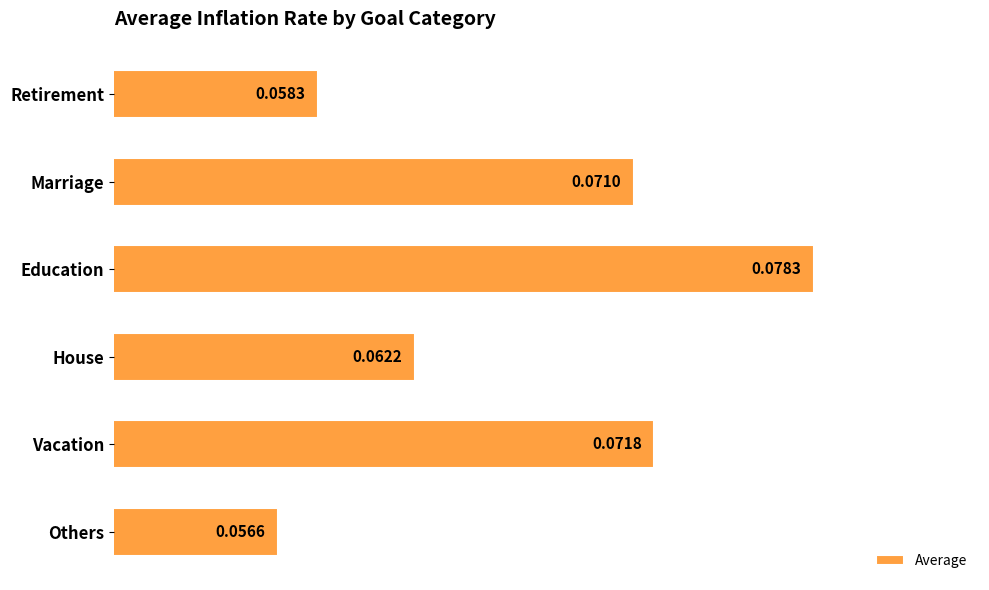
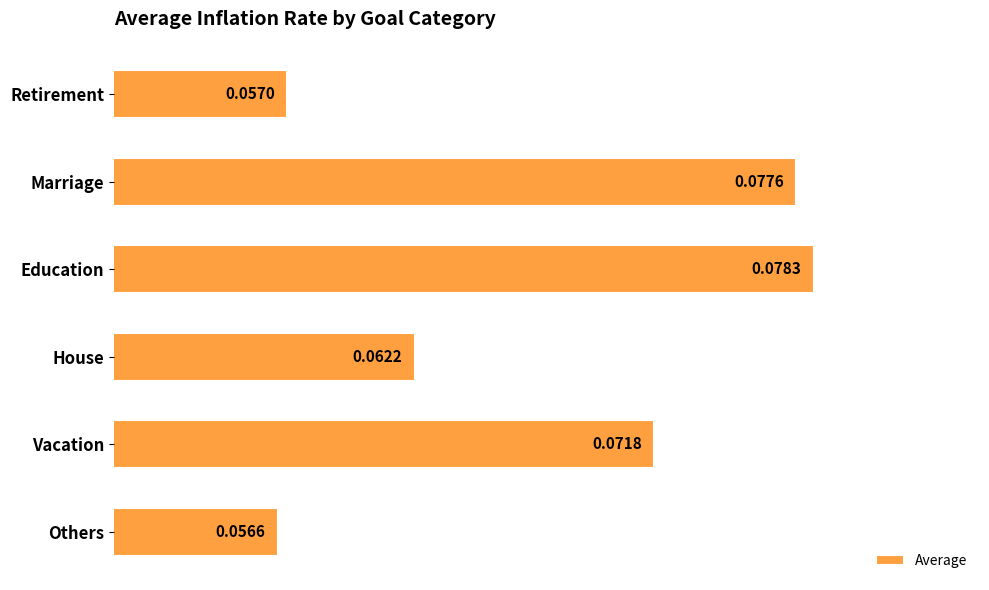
  {
-   "Retirement": 0.0583,
-   "Marriage": 0.0710,
+   "Retirement": 0.0570,
+   "Marriage": 0.0776,
    "Education": 0.0783,
    "House": 0.0622,
    "Vacation": 0.0718,
    "Others": 0.0566
  }
